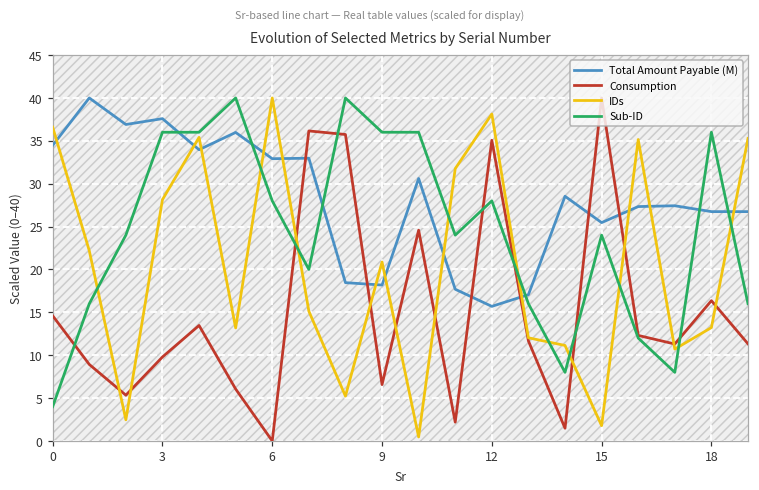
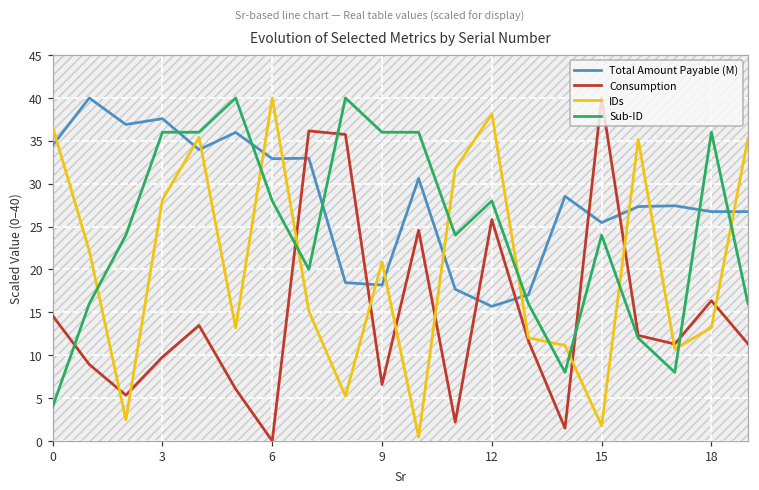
  {
    "Total Amount Payable (M)": {
      "0": 34,
      "3": 38,
      "6": 33,
      "9": 18,
      "12": 16,
      "15": 25,
      "18": 27
    },
    "Consumption": {
      "0": 15,
      "3": 10,
      "6": 0,
      "9": 7,
-     "12": 35,
+     "12": 26,
      "18": 16
    },
    "IDs": {
      "0": 37,
      "3": 28,
      "6": 40,
      "9": 21,
      "12": 38,
      "15": 2,
      "18": 13
    },
    "Sub-ID": {
      "0": 4,
      "3": 36,
      "6": 28,
      "9": 36,
      "12": 28,
      "15": 24,
      "18": 36
    }
  }
